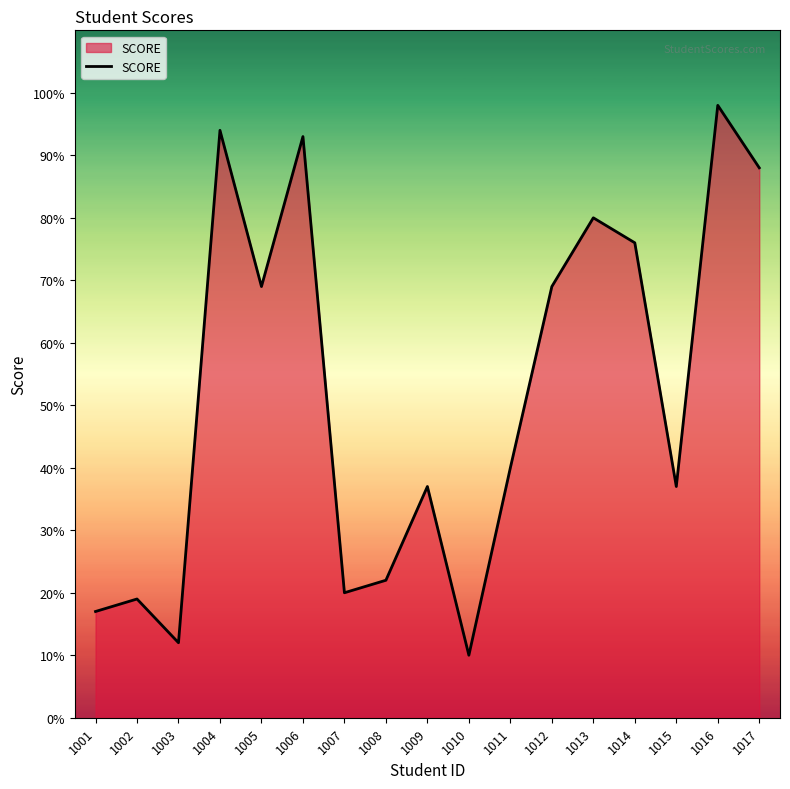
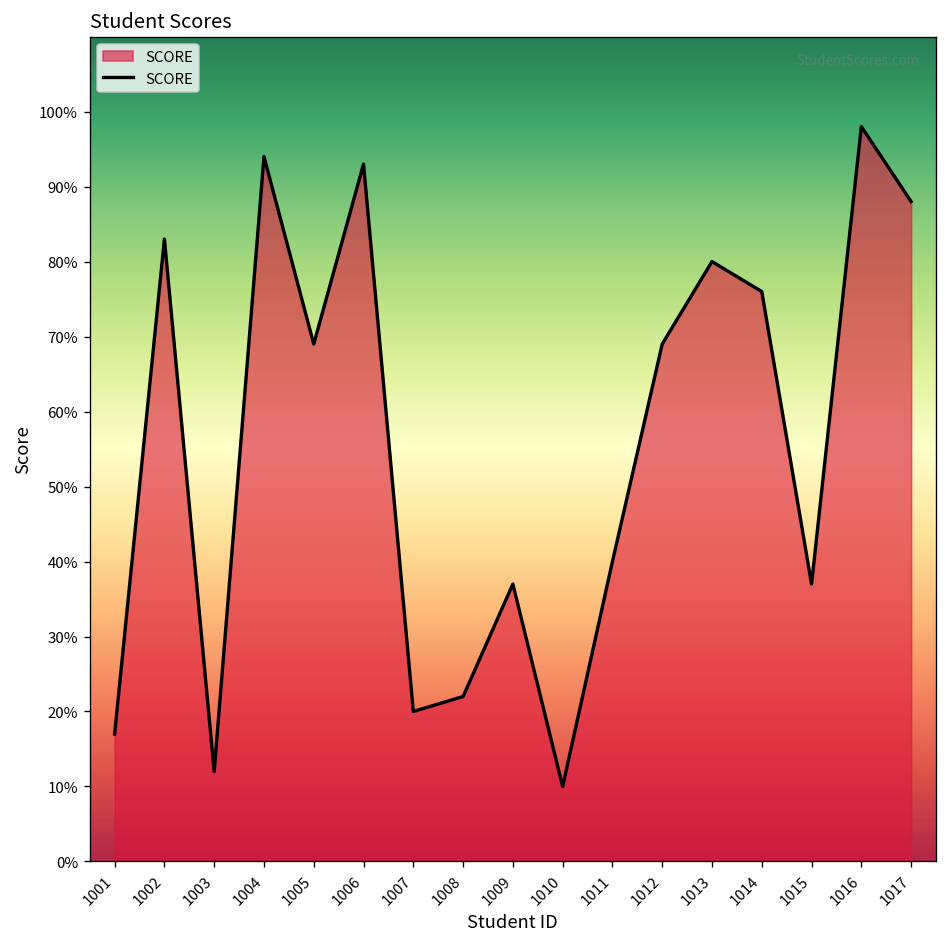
  {
    "1001": "17%",
-   "1002": "19%",
+   "1002": "83%",
    "1003": "12%",
    "1004": "94%",
    "1005": "69%",
    "1006": "93%",
    "1007": "20%",
    "1008": "22%",
    "1009": "37%",
    "1010": "10%",
    "1011": "40%",
    "1012": "69%",
    "1013": "80%",
    "1014": "76%",
    "1015": "37%",
    "1016": "98%",
    "1017": "88%"
  }
